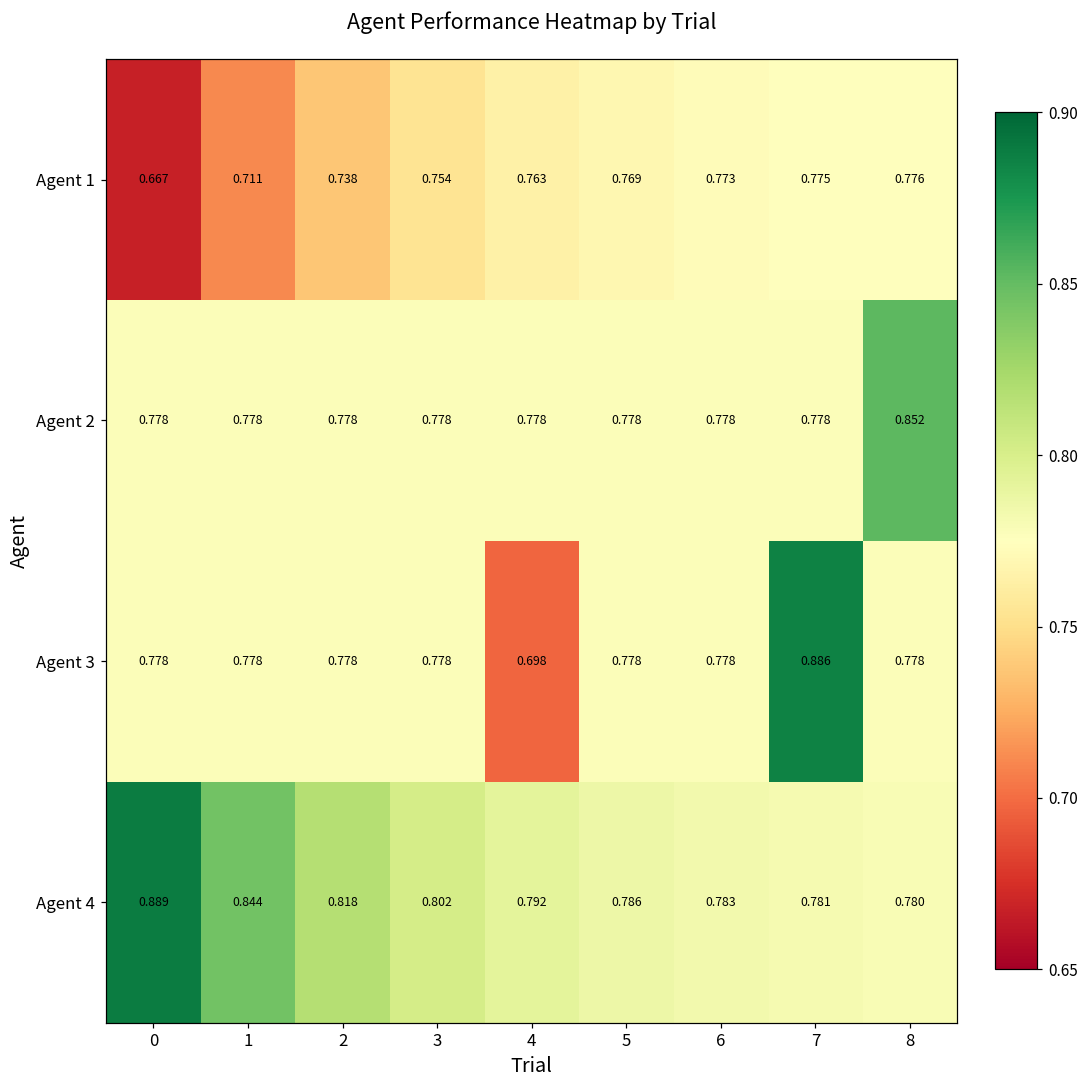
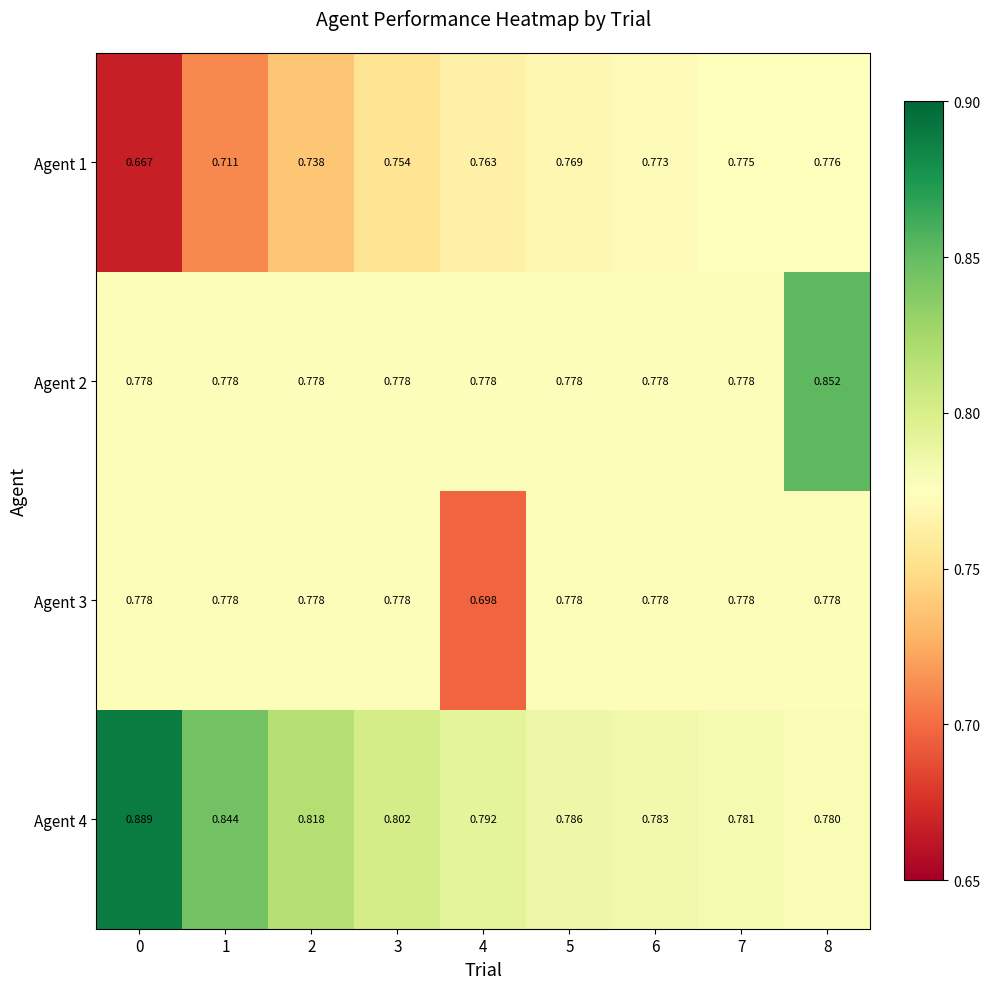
  {
    "Agent 1": {
      "0": 0.667,
      "1": 0.711,
      "2": 0.738,
      "3": 0.754,
      "4": 0.763,
      "5": 0.769,
      "6": 0.773,
      "7": 0.775,
      "8": 0.776
    },
    "Agent 2": {
      "0": 0.778,
      "1": 0.778,
      "2": 0.778,
      "3": 0.778,
      "4": 0.778,
      "5": 0.778,
      "6": 0.778,
      "7": 0.778,
      "8": 0.852
    },
    "Agent 3": {
      "0": 0.778,
      "1": 0.778,
      "2": 0.778,
      "3": 0.778,
      "4": 0.698,
      "5": 0.778,
      "6": 0.778,
-     "7": 0.886,
+     "7": 0.778,
      "8": 0.778
    },
    "Agent 4": {
      "0": 0.889,
      "1": 0.844,
      "2": 0.818,
      "3": 0.802,
      "4": 0.792,
      "5": 0.786,
      "6": 0.783,
      "7": 0.781,
      "8": 0.780
    }
  }
